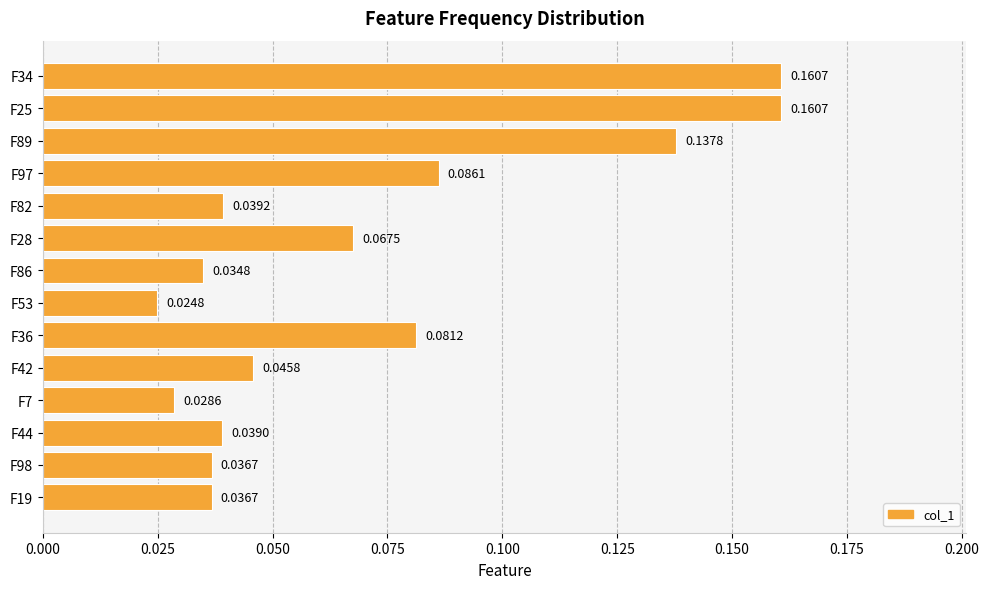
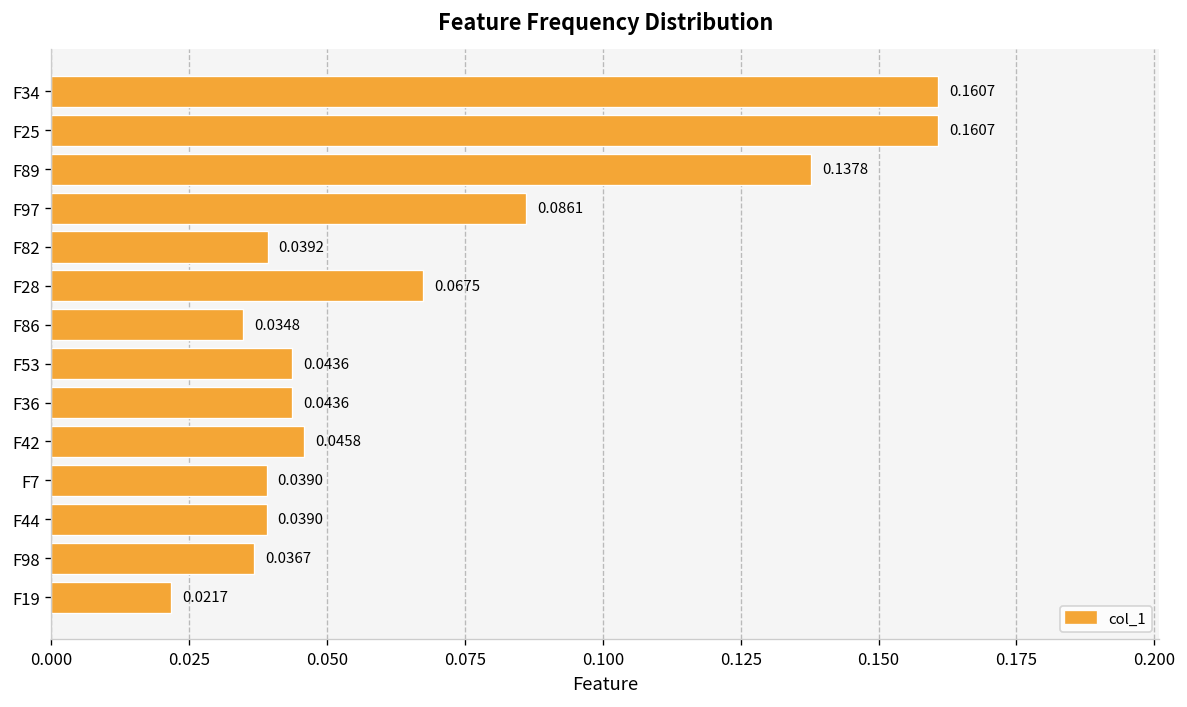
  {
    "F34": 0.1607,
    "F25": 0.1607,
    "F89": 0.1378,
    "F97": 0.0861,
    "F82": 0.0392,
    "F28": 0.0675,
    "F86": 0.0348,
-   "F53": 0.0248,
-   "F36": 0.0812,
+   "F53": 0.0436,
+   "F36": 0.0436,
    "F42": 0.0458,
-   "F7": 0.0286,
+   "F7": 0.0390,
    "F44": 0.0390,
    "F98": 0.0367,
-   "F19": 0.0367
+   "F19": 0.0217
  }
